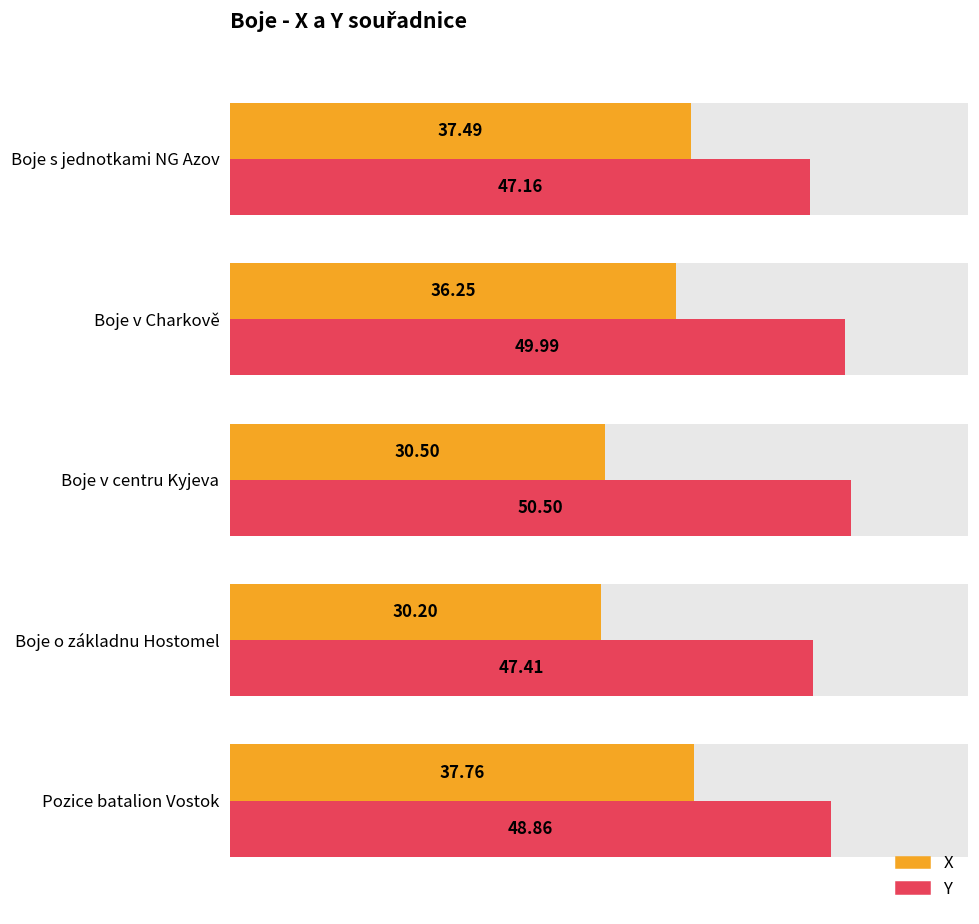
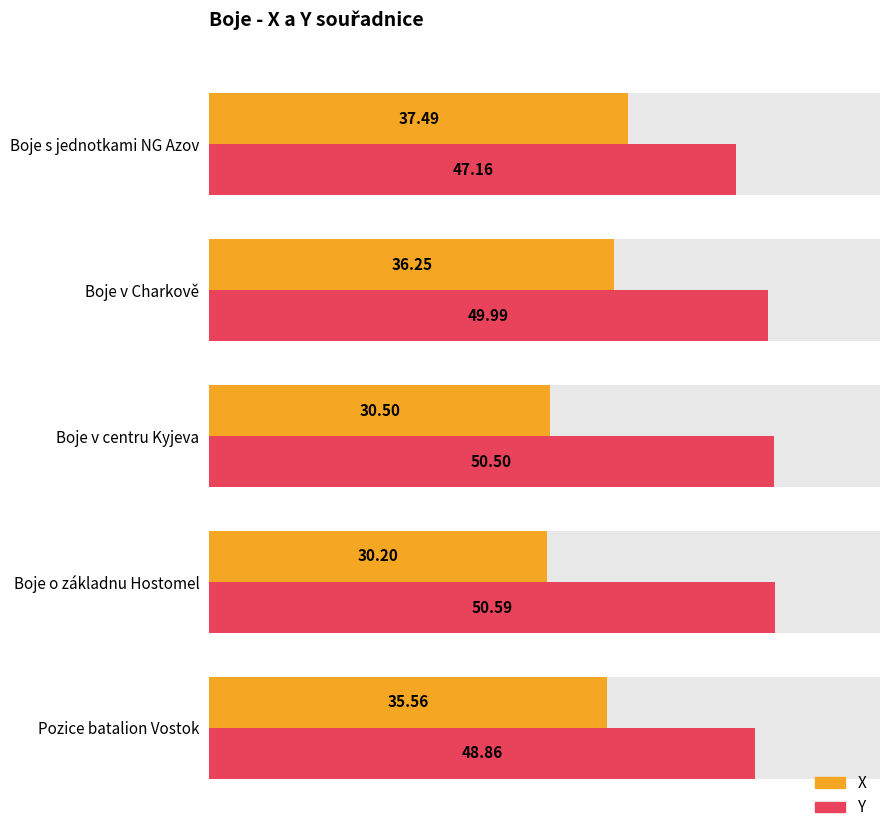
  {
    "X": {
-     "Pozice batalion Vostok": 37.76
+     "Pozice batalion Vostok": 35.56
    },
    "Y": {
-     "Boje o základnu Hostomel": 47.41
+     "Boje o základnu Hostomel": 50.59
    }
  }
